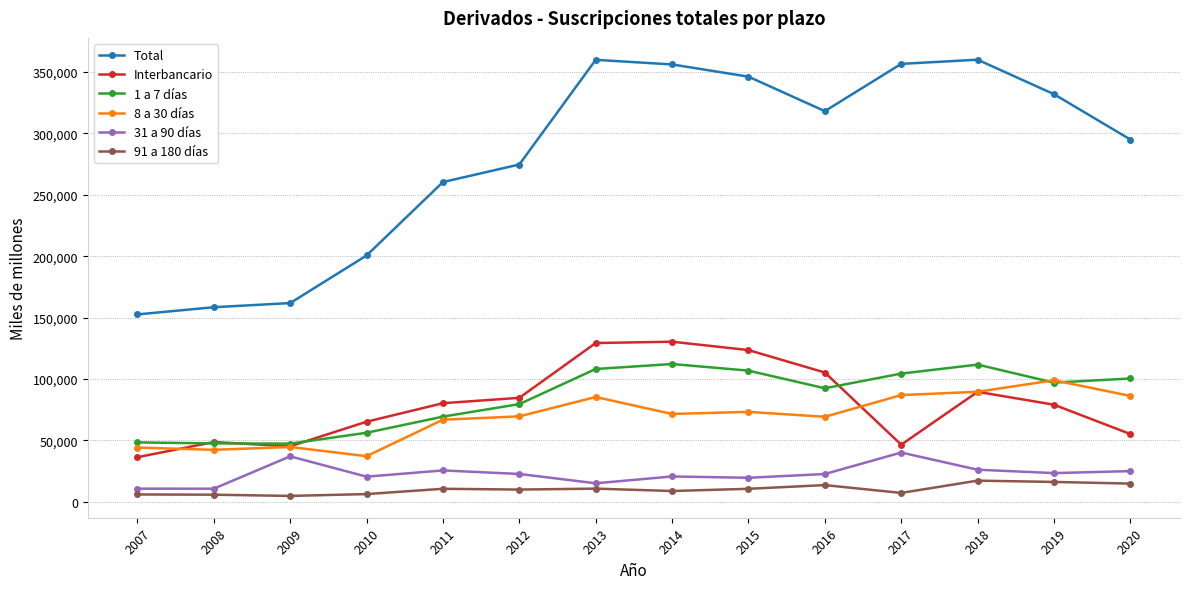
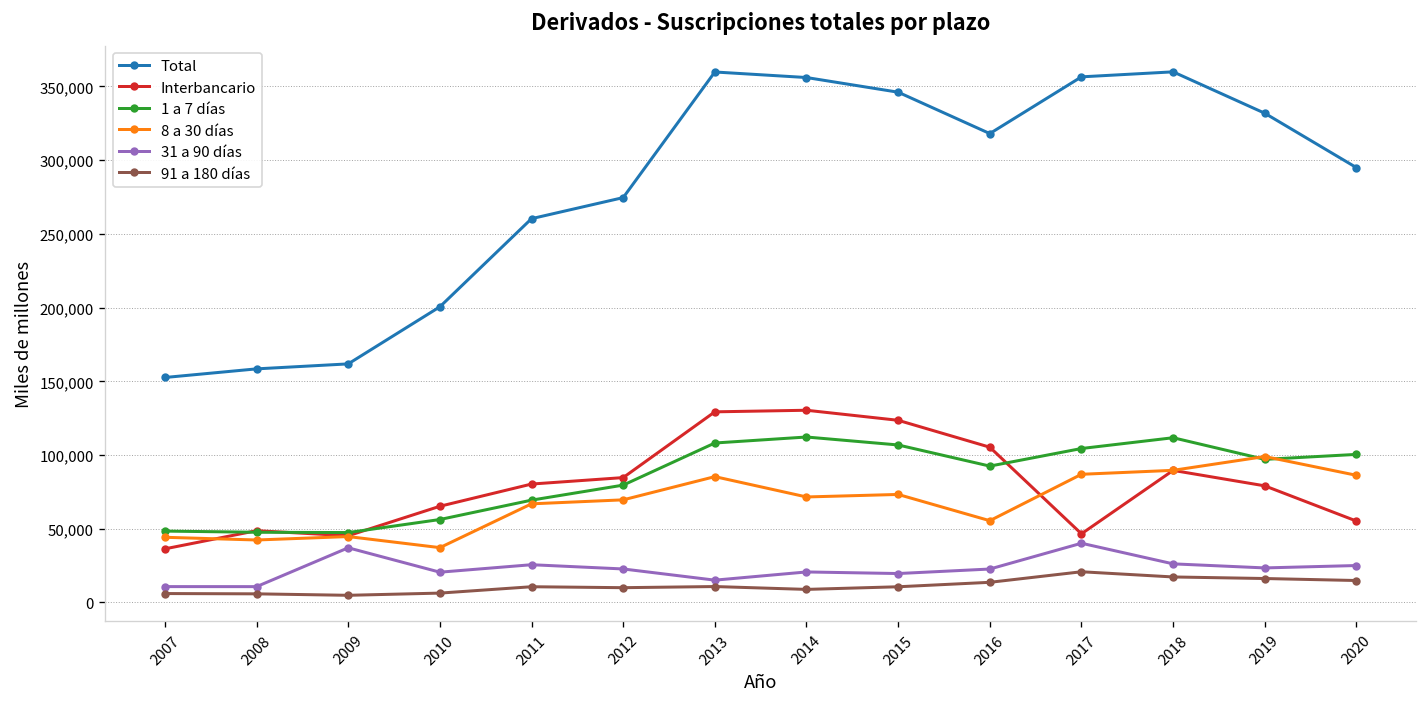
  {
    "Total": {
      "2007": "153,000",
      "2008": "158,000",
      "2009": "162,000",
      "2010": "201,000",
      "2011": "260,000",
      "2012": "275,000",
      "2013": "360,000",
      "2014": "356,000",
      "2015": "346,000",
      "2016": "318,000",
      "2017": "357,000",
      "2018": "360,000",
      "2019": "332,000",
      "2020": "295,000"
    },
    "Interbancario": {
      "2007": "36,000",
      "2010": "65,000",
      "2011": "80,000",
      "2012": "85,000",
      "2013": "129,000",
      "2014": "130,000",
      "2015": "124,000",
      "2016": "105,000",
      "2017": "47,000",
      "2019": "79,000",
      "2020": "55,000"
    },
    "1 a 7 días": {
      "2007": "48,000",
      "2009": "47,000",
      "2010": "56,000",
      "2011": "69,000",
      "2012": "80,000",
      "2013": "108,000",
      "2014": "112,000",
      "2015": "107,000",
      "2016": "92,000",
      "2017": "104,000",
      "2018": "112,000",
      "2020": "100,000"
    },
    "8 a 30 días": {
      "2007": "44,000",
      "2008": "42,000",
      "2010": "37,000",
      "2011": "67,000",
      "2012": "70,000",
      "2013": "85,000",
      "2014": "72,000",
      "2015": "73,000",
-     "2016": "69,000",
+     "2016": "55,000",
      "2017": "87,000",
      "2020": "86,000"
    },
    "31 a 90 días": {
      "2007": "11,000",
      "2008": "11,000",
      "2009": "37,000",
      "2010": "21,000",
      "2011": "26,000",
      "2012": "23,000",
      "2013": "15,000",
      "2014": "21,000",
      "2015": "20,000",
      "2016": "23,000",
      "2017": "40,000",
      "2018": "26,000",
      "2019": "23,000",
      "2020": "25,000"
    },
    "91 a 180 días": {
      "2007": "6,000",
      "2008": "6,000",
      "2009": "5,000",
      "2010": "6,000",
      "2011": "11,000",
      "2012": "10,000",
      "2013": "11,000",
      "2014": "9,000",
      "2015": "11,000",
      "2016": "14,000",
-     "2017": "7,000",
+     "2017": "21,000",
      "2018": "17,000",
      "2019": "16,000",
      "2020": "15,000"
    }
  }
